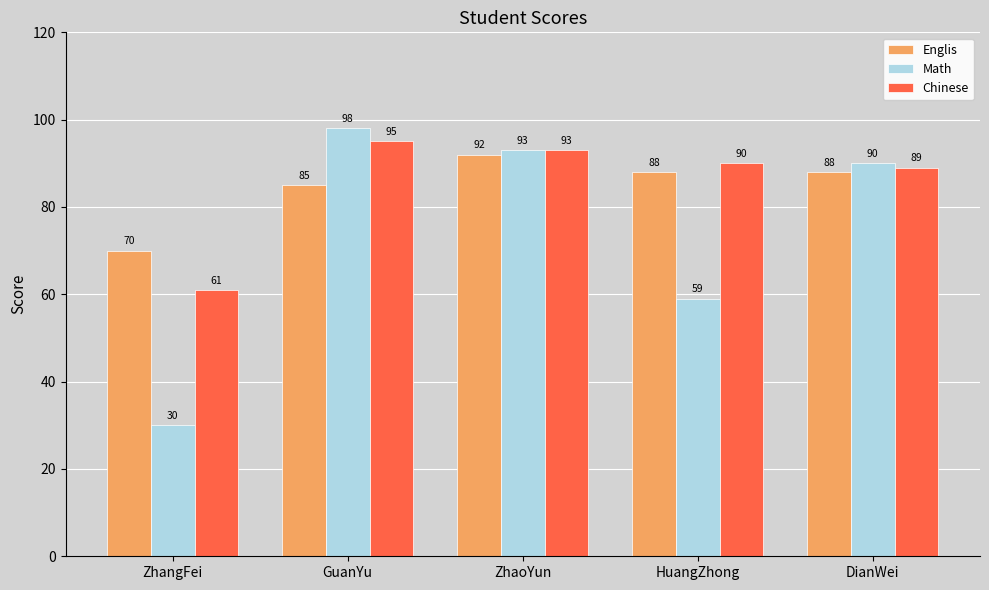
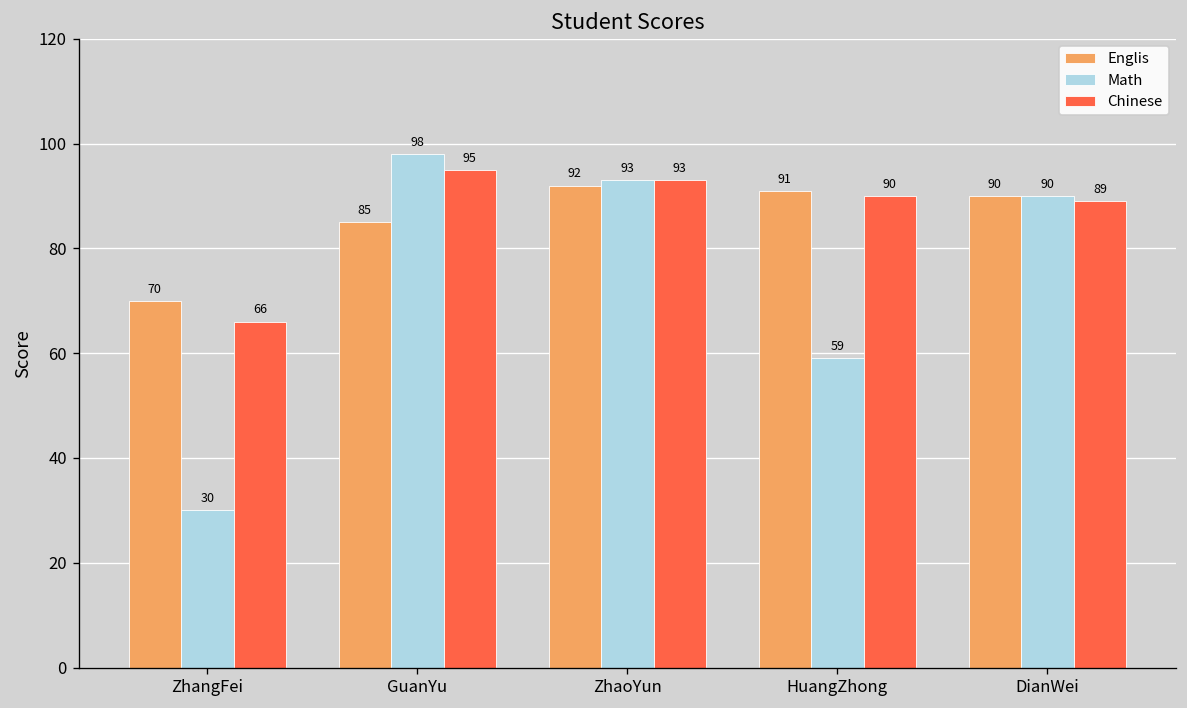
  {
    "Englis": {
      "ZhangFei": 70,
      "GuanYu": 85,
      "ZhaoYun": 92,
-     "HuangZhong": 88,
-     "DianWei": 88
+     "HuangZhong": 91,
+     "DianWei": 90
    },
    "Math": {
      "ZhangFei": 30,
      "GuanYu": 98,
      "ZhaoYun": 93,
      "HuangZhong": 59,
      "DianWei": 90
    },
    "Chinese": {
-     "ZhangFei": 61,
+     "ZhangFei": 66,
      "GuanYu": 95,
      "ZhaoYun": 93,
      "HuangZhong": 90,
      "DianWei": 89
    }
  }
